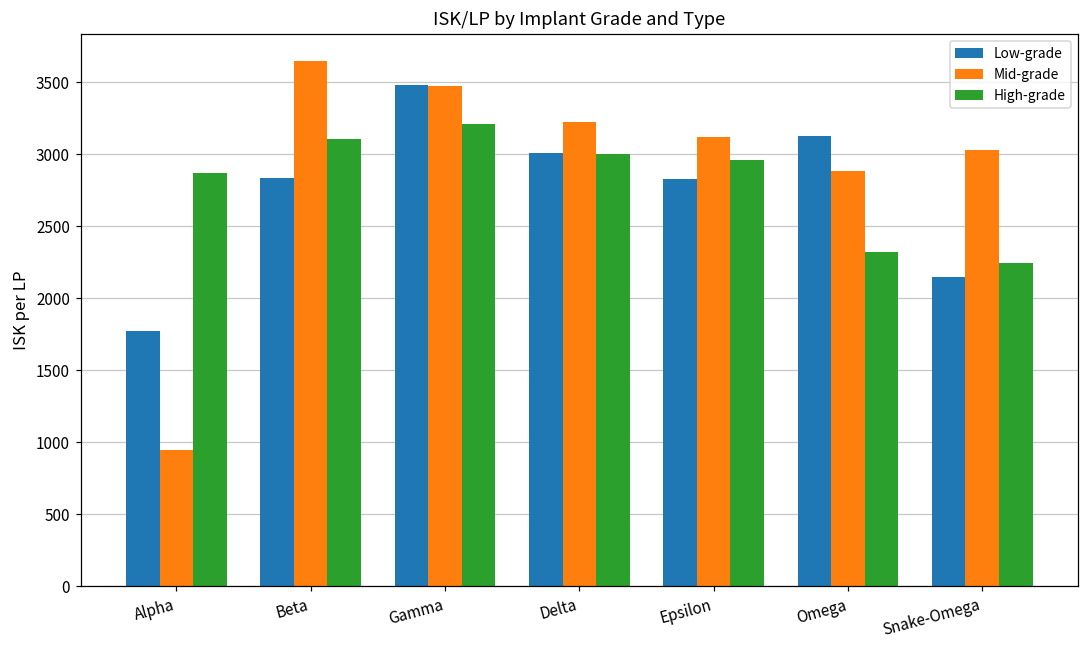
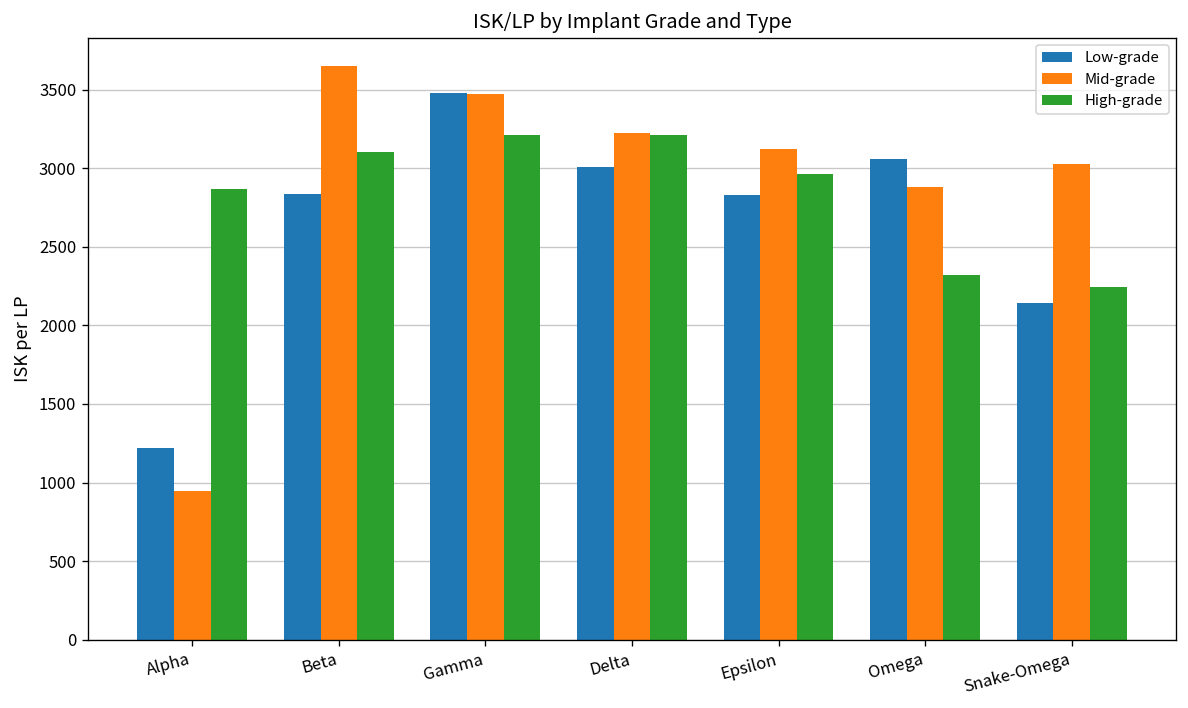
  {
    "Low-grade": {
-     "Alpha": 1770,
+     "Alpha": 1220,
      "Beta": 2840,
      "Gamma": 3480,
      "Delta": 3010,
      "Epsilon": 2830,
-     "Omega": 3130,
+     "Omega": 3060,
      "Snake-Omega": 2150
    },
    "Mid-grade": {
      "Alpha": 940,
      "Beta": 3650,
      "Gamma": 3480,
      "Delta": 3220,
      "Epsilon": 3120,
      "Omega": 2880,
      "Snake-Omega": 3030
    },
    "High-grade": {
      "Alpha": 2870,
      "Beta": 3110,
      "Gamma": 3210,
-     "Delta": 3000,
+     "Delta": 3210,
      "Epsilon": 2960,
      "Omega": 2320,
      "Snake-Omega": 2250
    }
  }
